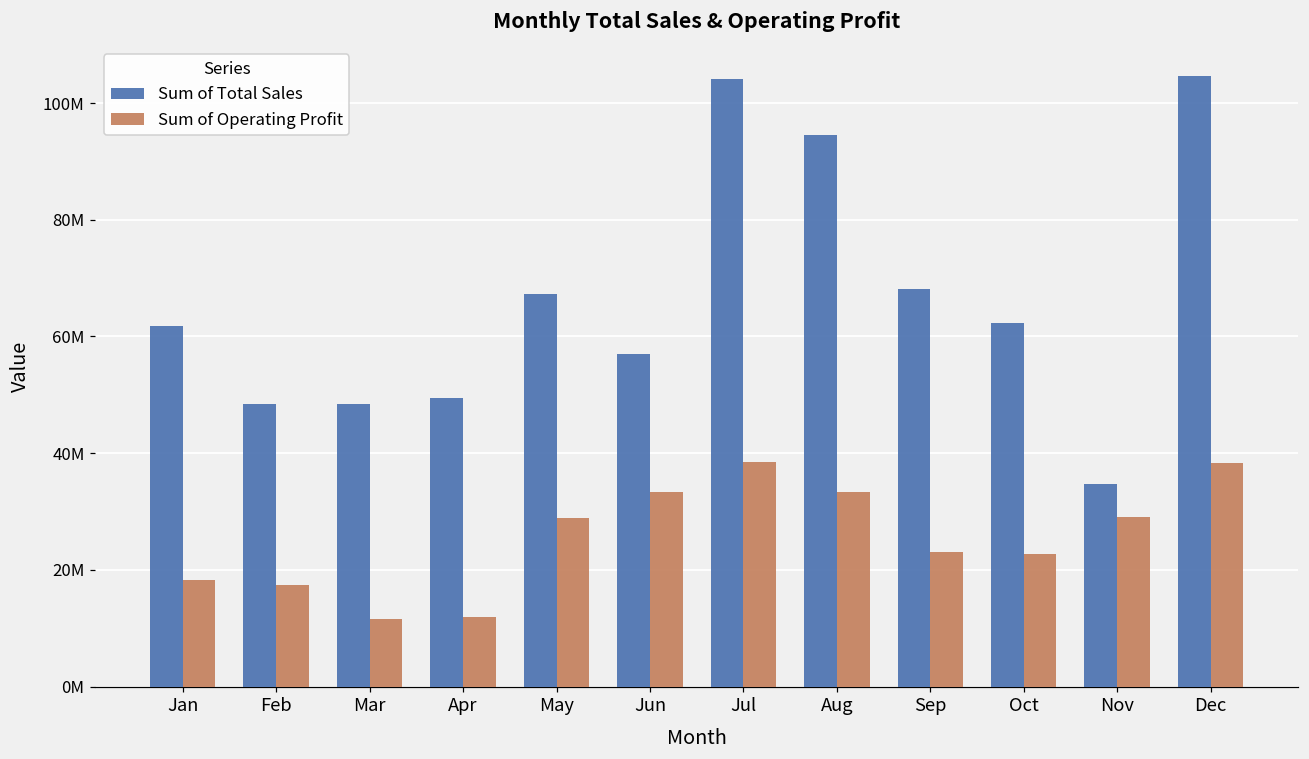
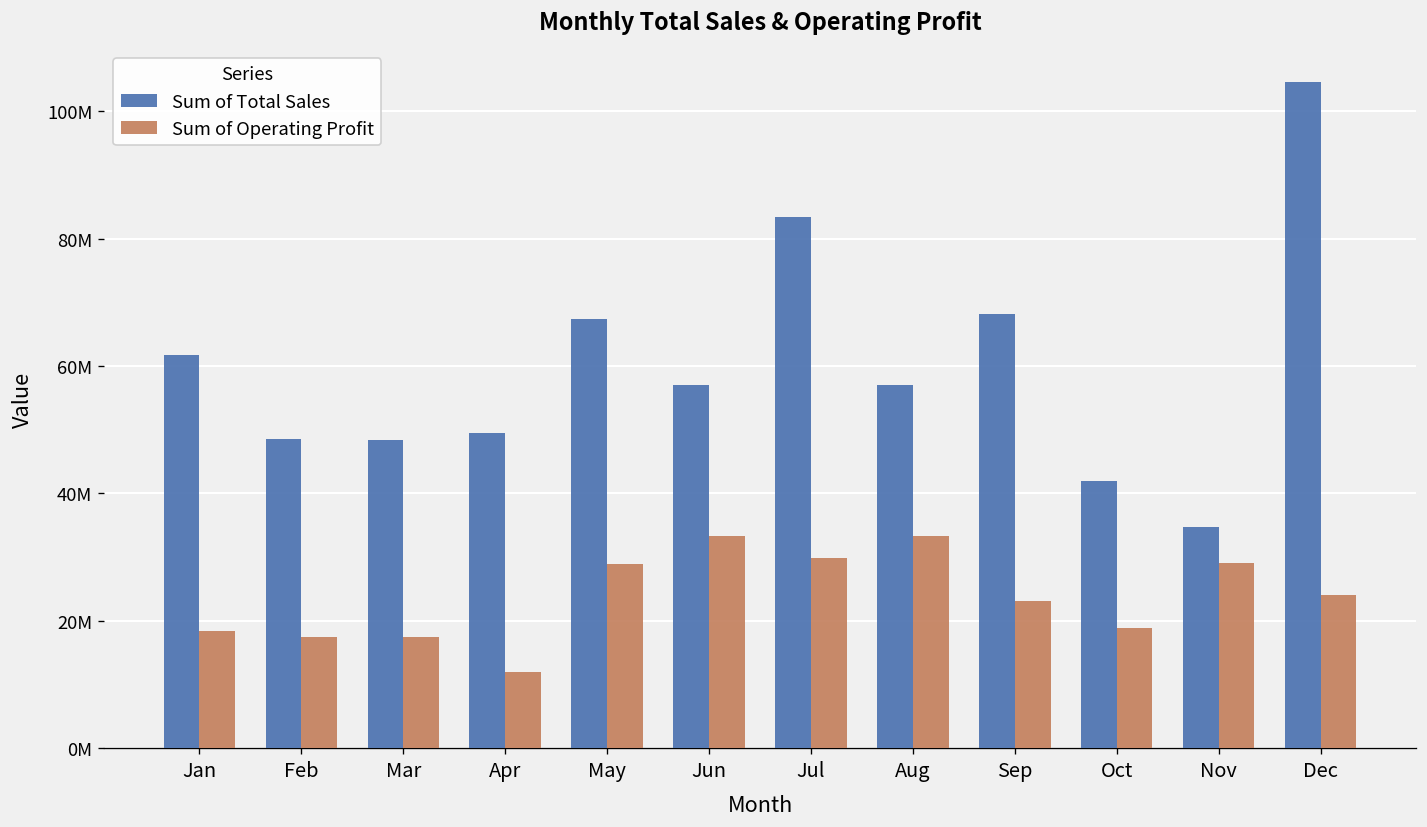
  {
    "Sum of Total Sales": {
      "Jan": 62000000,
      "Feb": 48000000,
      "Mar": 48000000,
      "Apr": 49000000,
      "May": 67000000,
      "Jun": 57000000,
-     "Jul": 104000000,
-     "Aug": 95000000,
+     "Jul": 83000000,
+     "Aug": 57000000,
      "Sep": 68000000,
-     "Oct": 62000000,
+     "Oct": 42000000,
      "Nov": 35000000,
      "Dec": 105000000
    },
    "Sum of Operating Profit": {
      "Jan": 18000000,
      "Feb": 17000000,
-     "Mar": 12000000,
+     "Mar": 17000000,
      "Apr": 12000000,
      "May": 29000000,
      "Jun": 33000000,
-     "Jul": 38000000,
+     "Jul": 30000000,
      "Aug": 33000000,
      "Sep": 23000000,
-     "Oct": 23000000,
+     "Oct": 19000000,
      "Nov": 29000000,
-     "Dec": 38000000
+     "Dec": 24000000
    }
  }
